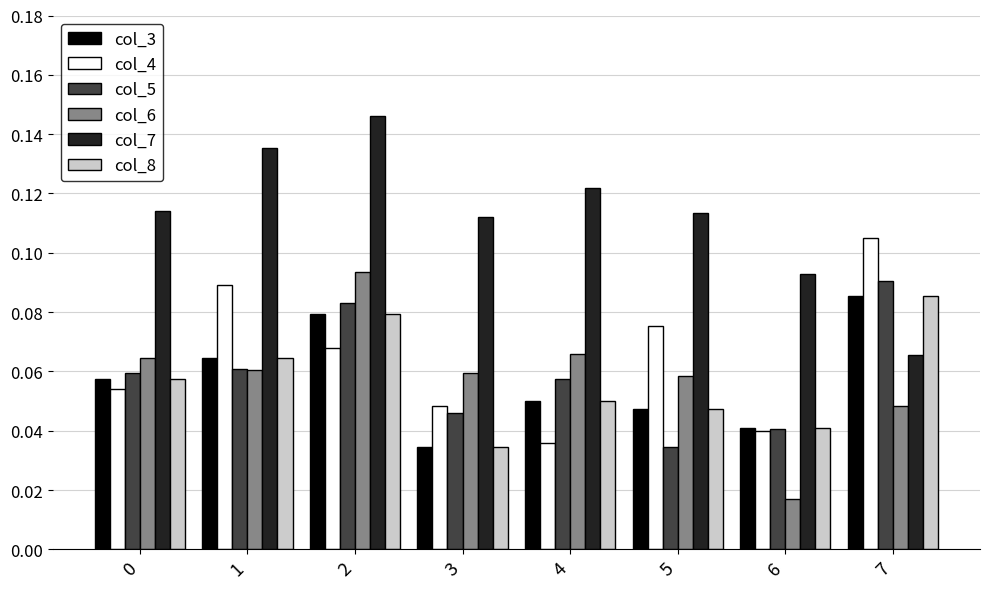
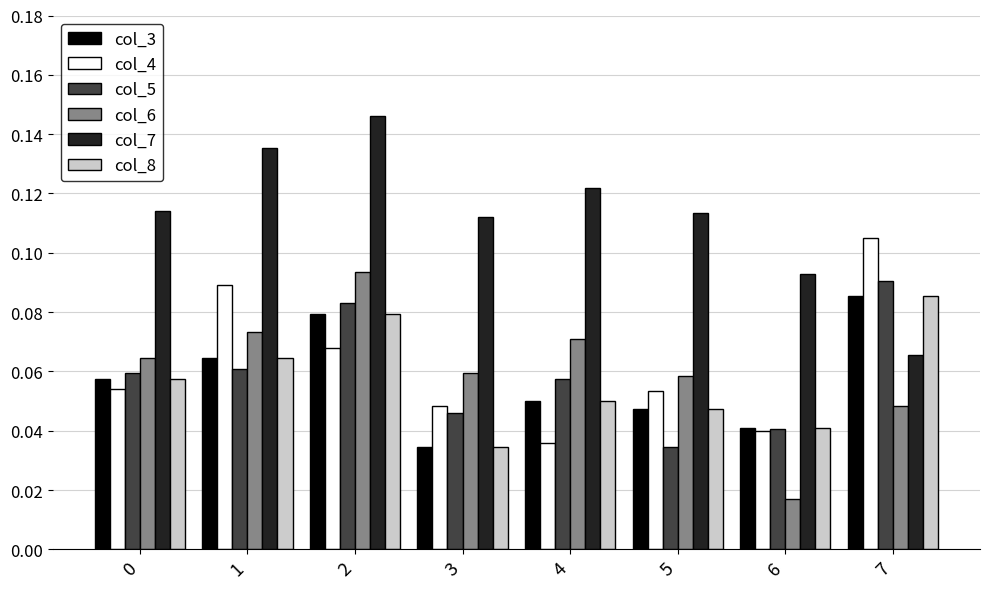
  {
    "col_4": {
      "0": 0.054,
      "1": 0.089,
      "2": 0.068,
      "3": 0.049,
      "4": 0.036,
-     "5": 0.076,
+     "5": 0.054,
      "6": 0.040,
      "7": 0.105
    },
    "col_6": {
      "0": 0.065,
-     "1": 0.061,
+     "1": 0.073,
      "2": 0.094,
      "3": 0.060,
-     "4": 0.066,
+     "4": 0.071,
      "5": 0.059,
      "6": 0.017,
      "7": 0.049
    },
    "col_8": {
      "0": 0.058,
      "1": 0.065,
      "2": 0.080,
      "3": 0.035,
      "4": 0.050,
      "5": 0.048,
      "6": 0.041,
      "7": 0.086
    }
  }
